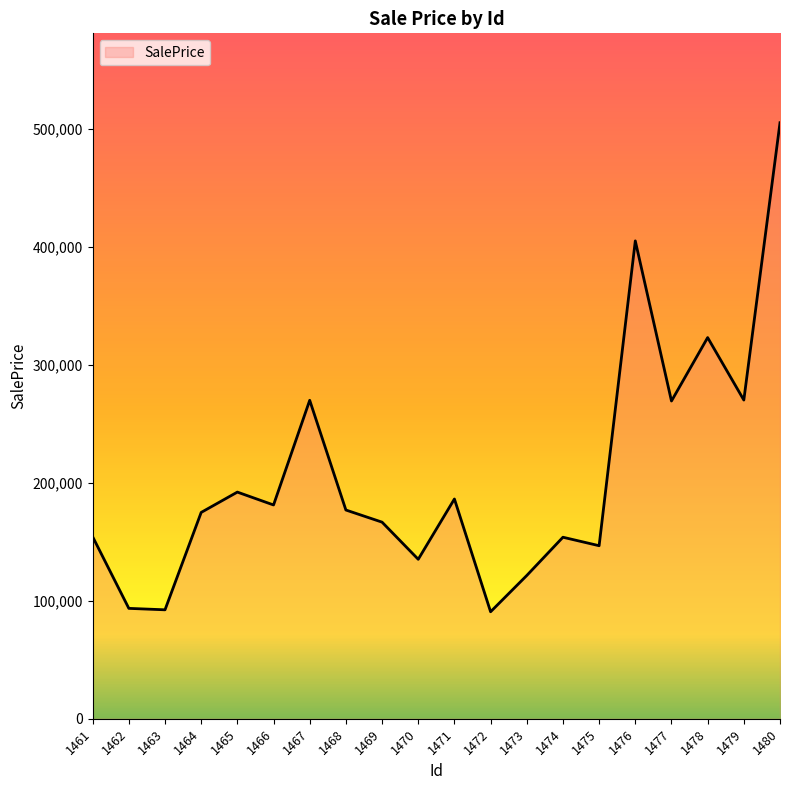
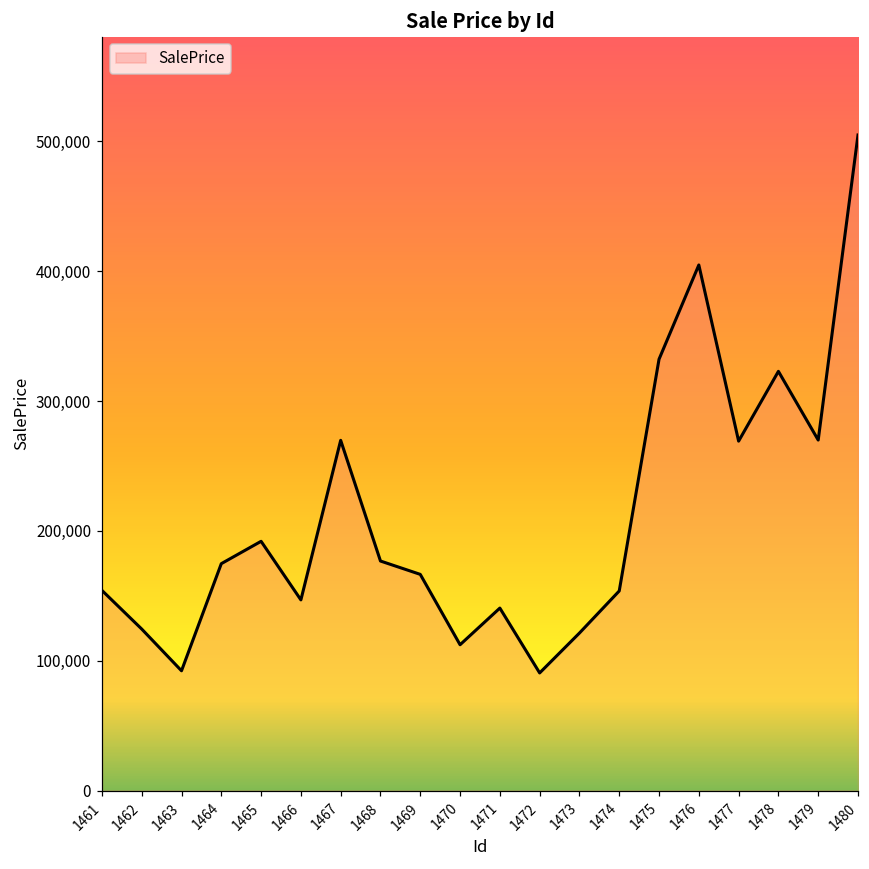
  {
    "1461": "154,000",
-   "1462": "94,000",
+   "1462": "124,000",
    "1463": "92,000",
    "1464": "175,000",
    "1465": "192,000",
-   "1466": "181,000",
+   "1466": "147,000",
    "1467": "270,000",
    "1468": "177,000",
    "1469": "167,000",
-   "1470": "135,000",
-   "1471": "186,000",
+   "1470": "112,000",
+   "1471": "141,000",
    "1472": "91,000",
    "1473": "121,000",
    "1474": "154,000",
-   "1475": "147,000",
+   "1475": "332,000",
    "1476": "405,000",
    "1477": "269,000",
    "1478": "323,000",
    "1479": "270,000",
    "1480": "505,000"
  }
